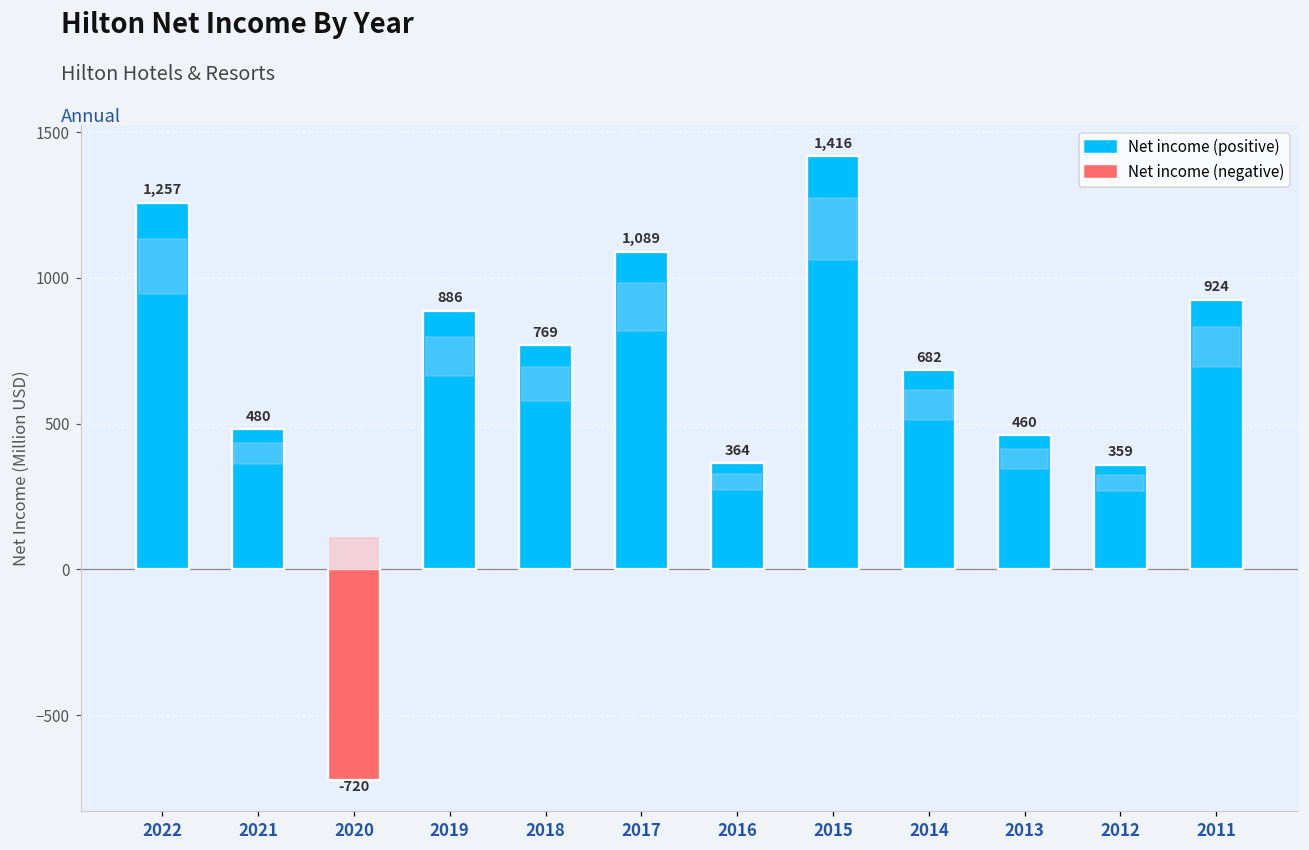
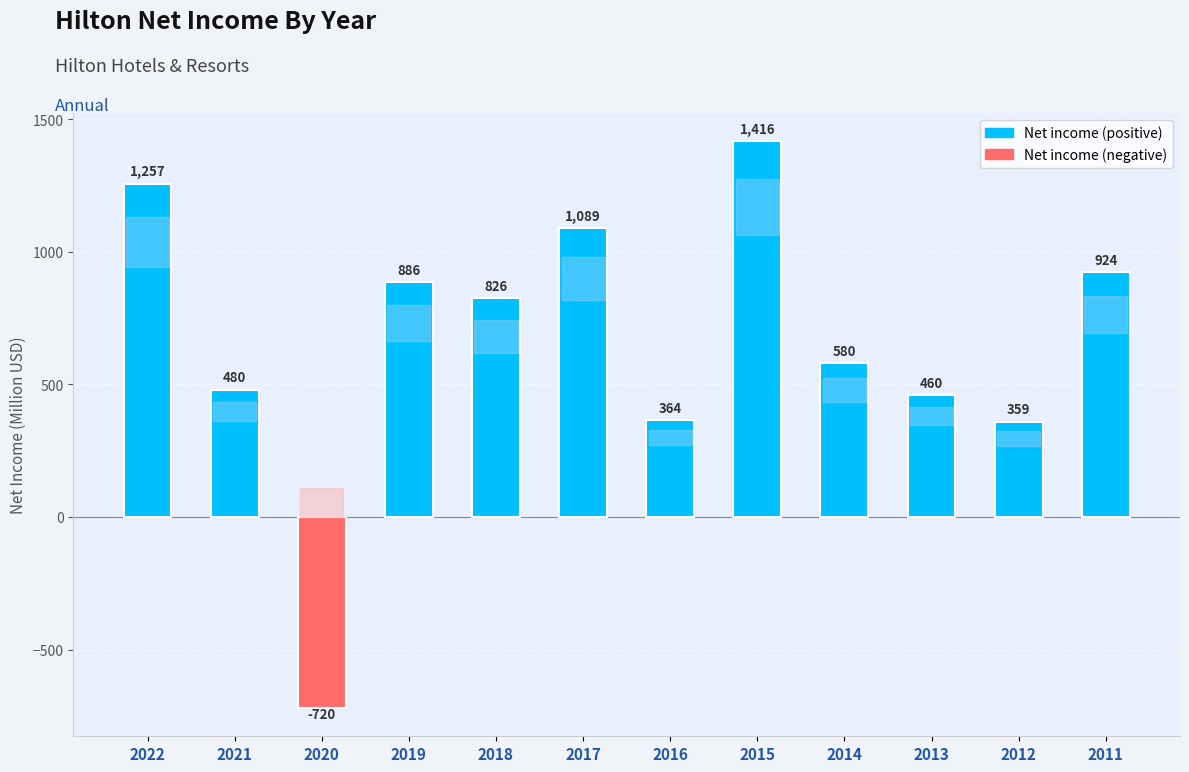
  {
    "2022": "1,257",
    "2021": "480",
    "2020": "-720",
    "2019": "886",
-   "2018": "769",
+   "2018": "826",
    "2017": "1,089",
    "2016": "364",
    "2015": "1,416",
-   "2014": "682",
+   "2014": "580",
    "2013": "460",
    "2012": "359",
    "2011": "924"
  }
